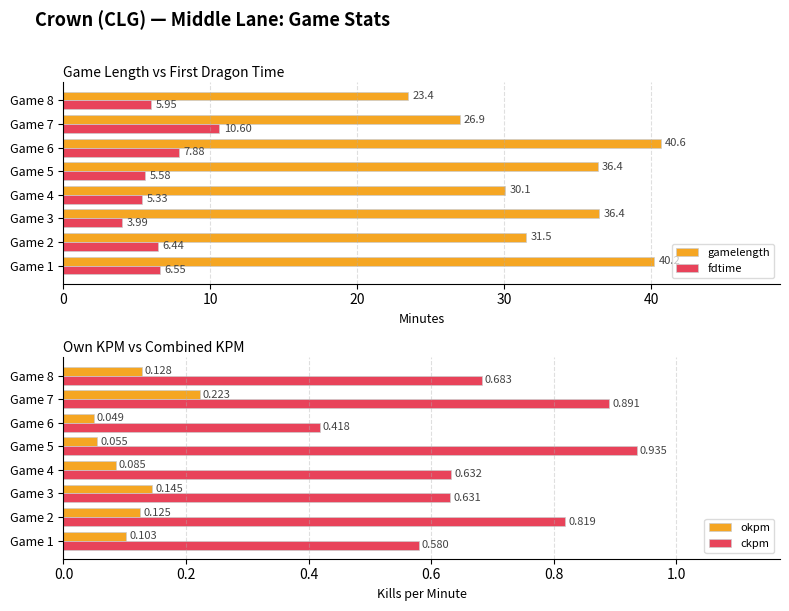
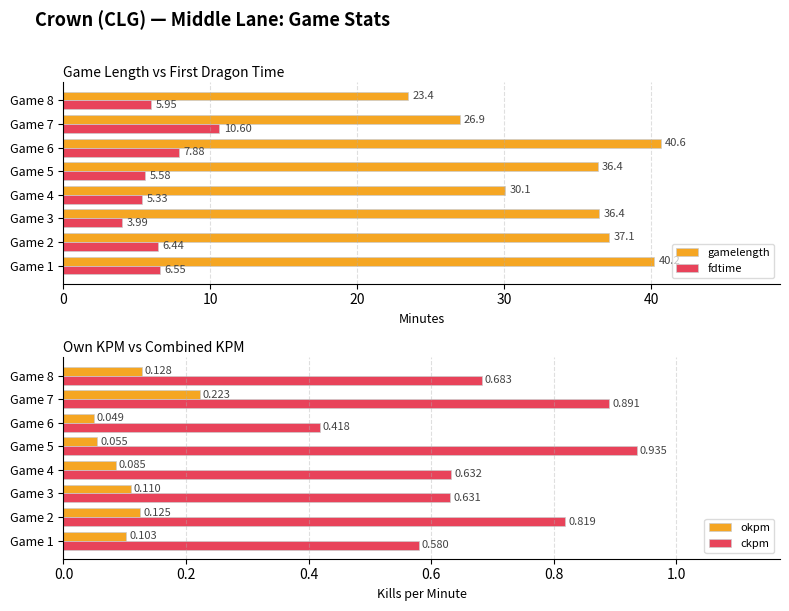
  {
    "Game Length vs First Dragon Time": {
      "gamelength": {
        "Game 8": 23.4,
        "Game 7": 26.9,
        "Game 6": 40.6,
        "Game 5": 36.4,
        "Game 4": 30.1,
        "Game 3": 36.4,
-       "Game 2": 31.5
+       "Game 2": 37.1
      },
      "fdtime": {
        "Game 8": 5.95,
        "Game 7": 10.60,
        "Game 6": 7.88,
        "Game 5": 5.58,
        "Game 4": 5.33,
        "Game 3": 3.99,
        "Game 2": 6.44,
        "Game 1": 6.55
      }
    },
    "Own KPM vs Combined KPM": {
      "okpm": {
        "Game 8": 0.128,
        "Game 7": 0.223,
        "Game 6": 0.049,
        "Game 5": 0.055,
        "Game 4": 0.085,
-       "Game 3": 0.145,
+       "Game 3": 0.110,
        "Game 2": 0.125,
        "Game 1": 0.103
      },
      "ckpm": {
        "Game 8": 0.683,
        "Game 7": 0.891,
        "Game 6": 0.418,
        "Game 5": 0.935,
        "Game 4": 0.632,
        "Game 3": 0.631,
        "Game 2": 0.819,
        "Game 1": 0.580
      }
    }
  }
